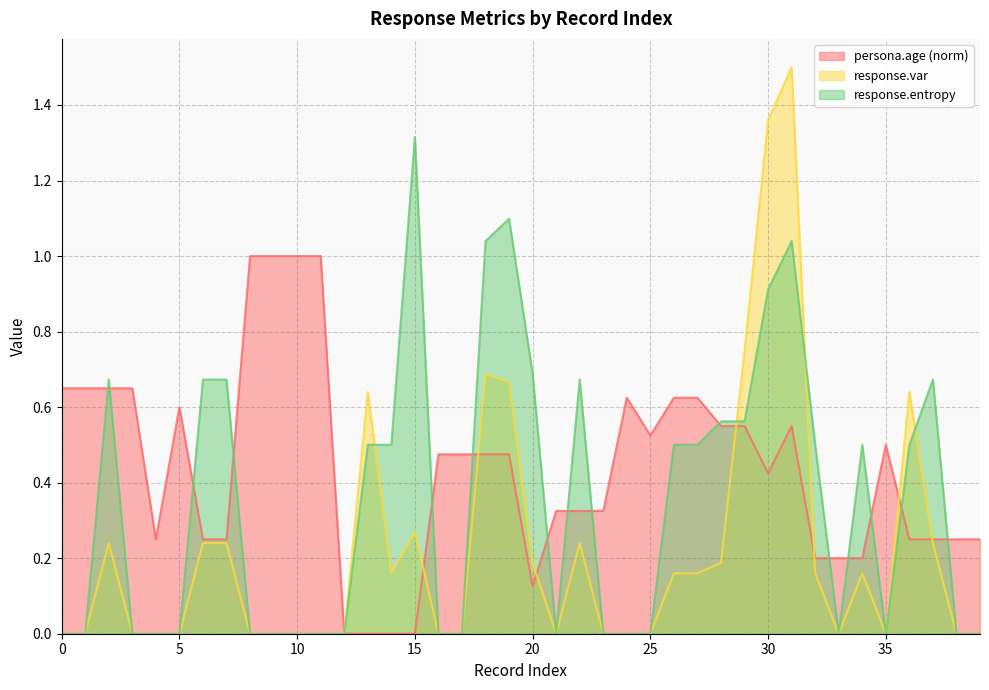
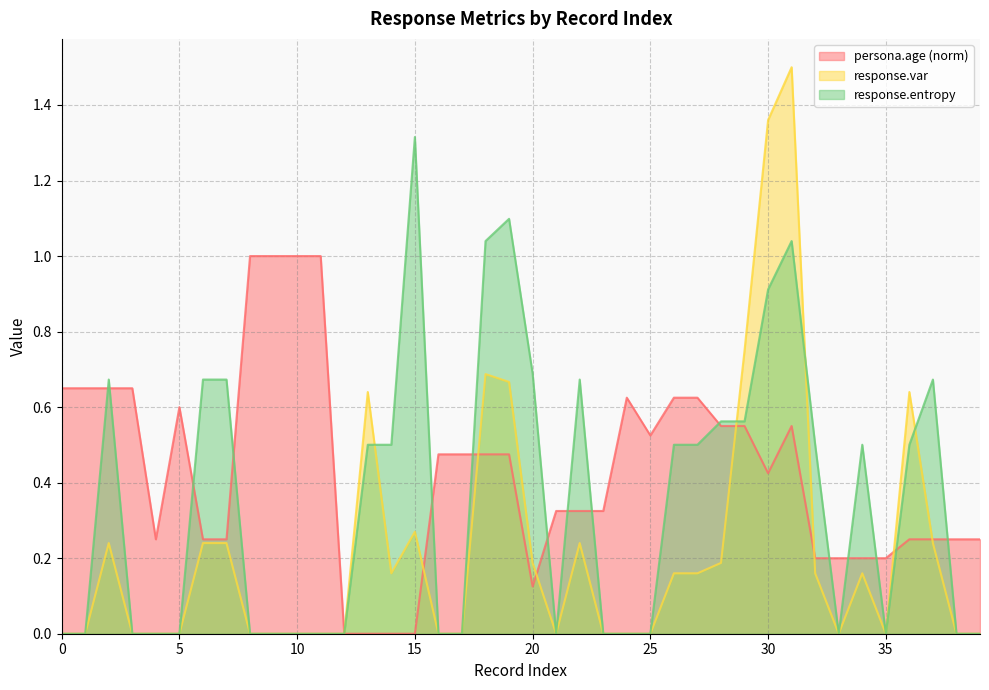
  {
    "persona.age (norm)": {
      "0": 0.65,
      "5": 0.60,
      "10": 1.00,
      "15": 0.00,
      "20": 0.13,
      "25": 0.53,
      "30": 0.43,
-     "35": 0.50
+     "35": 0.20
    },
    "response.var": {
      "15": 0.27,
      "20": 0.19,
      "30": 1.36
    },
    "response.entropy": {
      "15": 1.32,
      "20": 0.69,
      "30": 0.91
    }
  }
